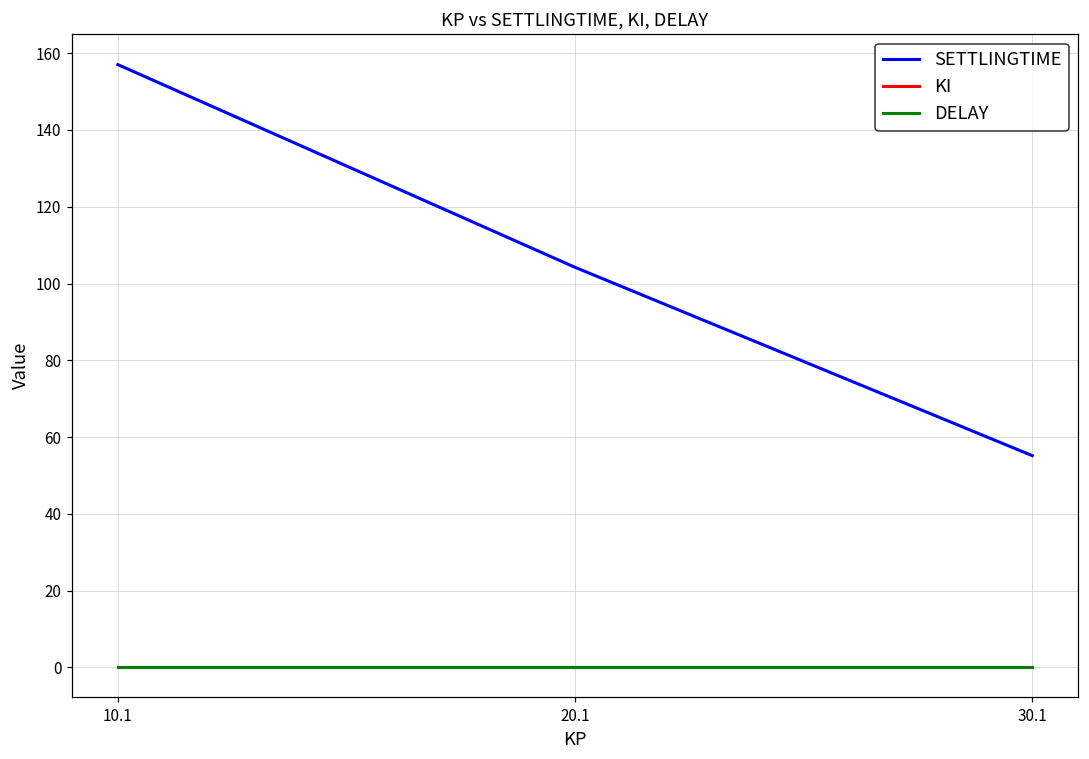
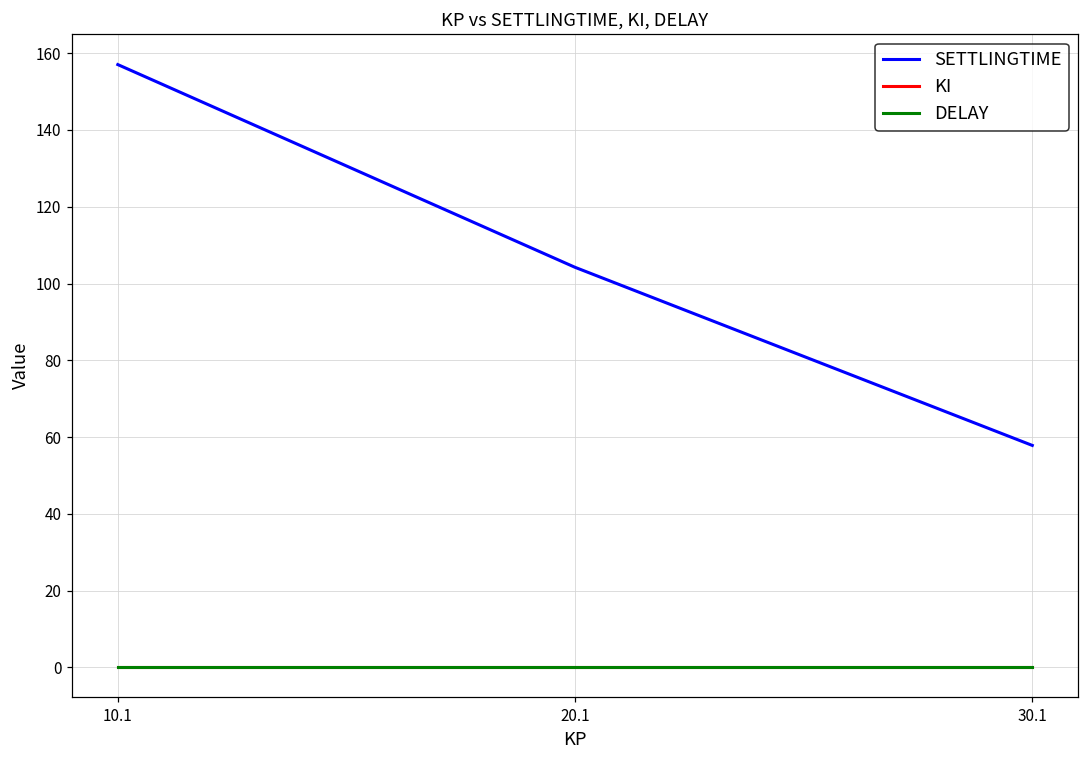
  {
    "SETTLINGTIME": {
      "10.1": 157,
      "20.1": 104,
-     "30.1": 55
+     "30.1": 58
    },
    "DELAY": {
      "10.1": 0,
      "20.1": 0,
      "30.1": 0
    }
  }
